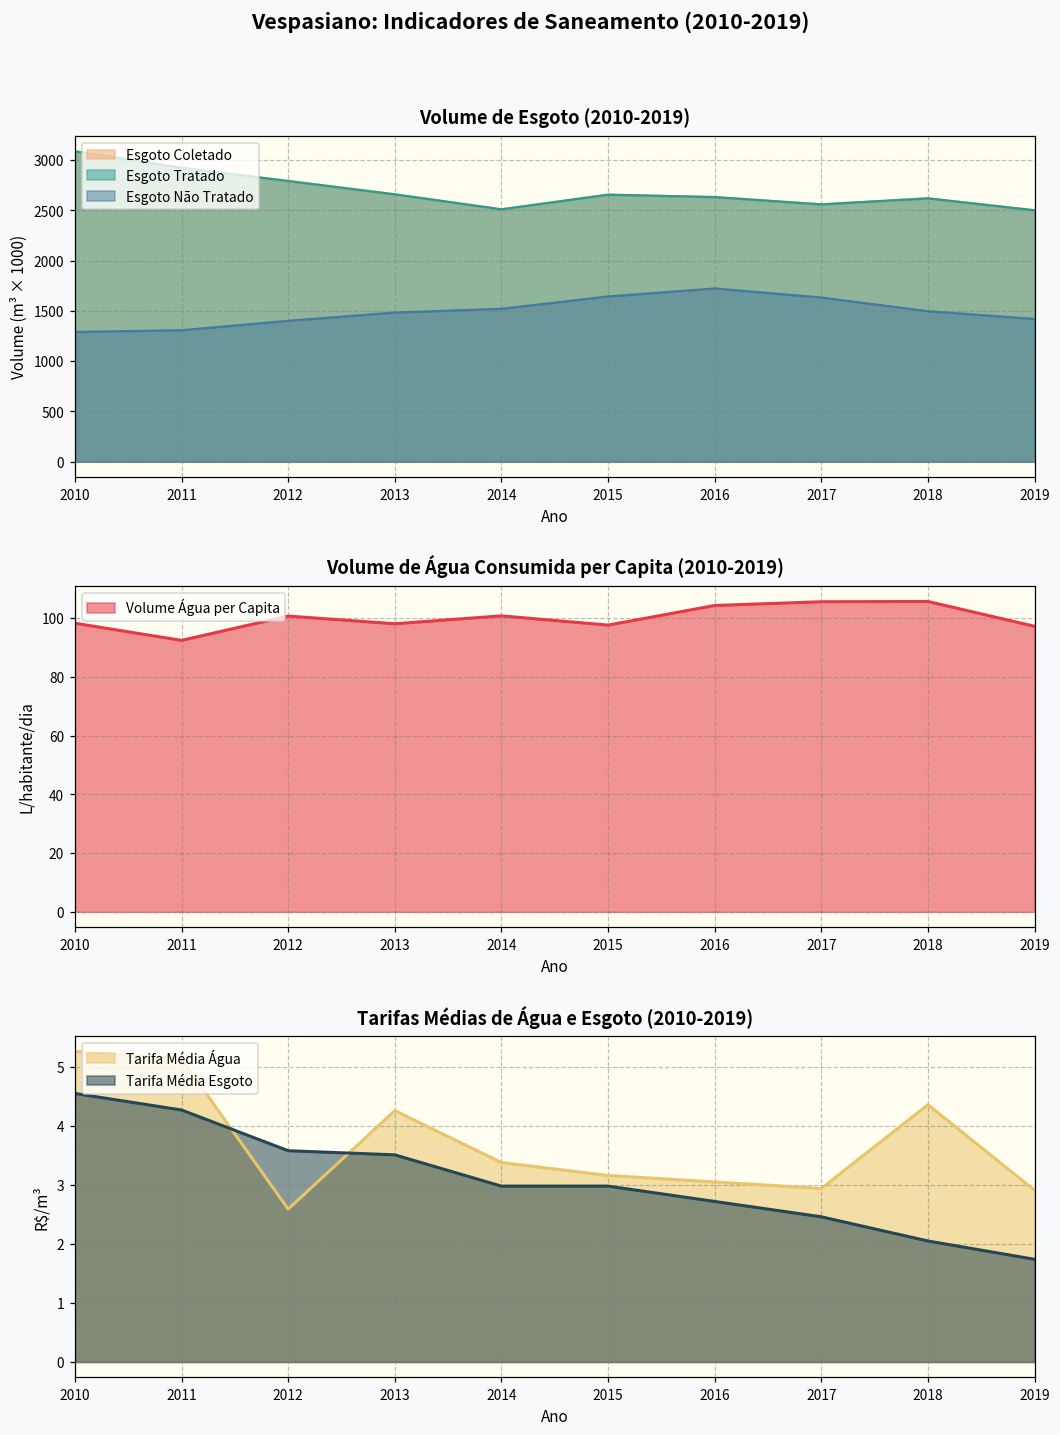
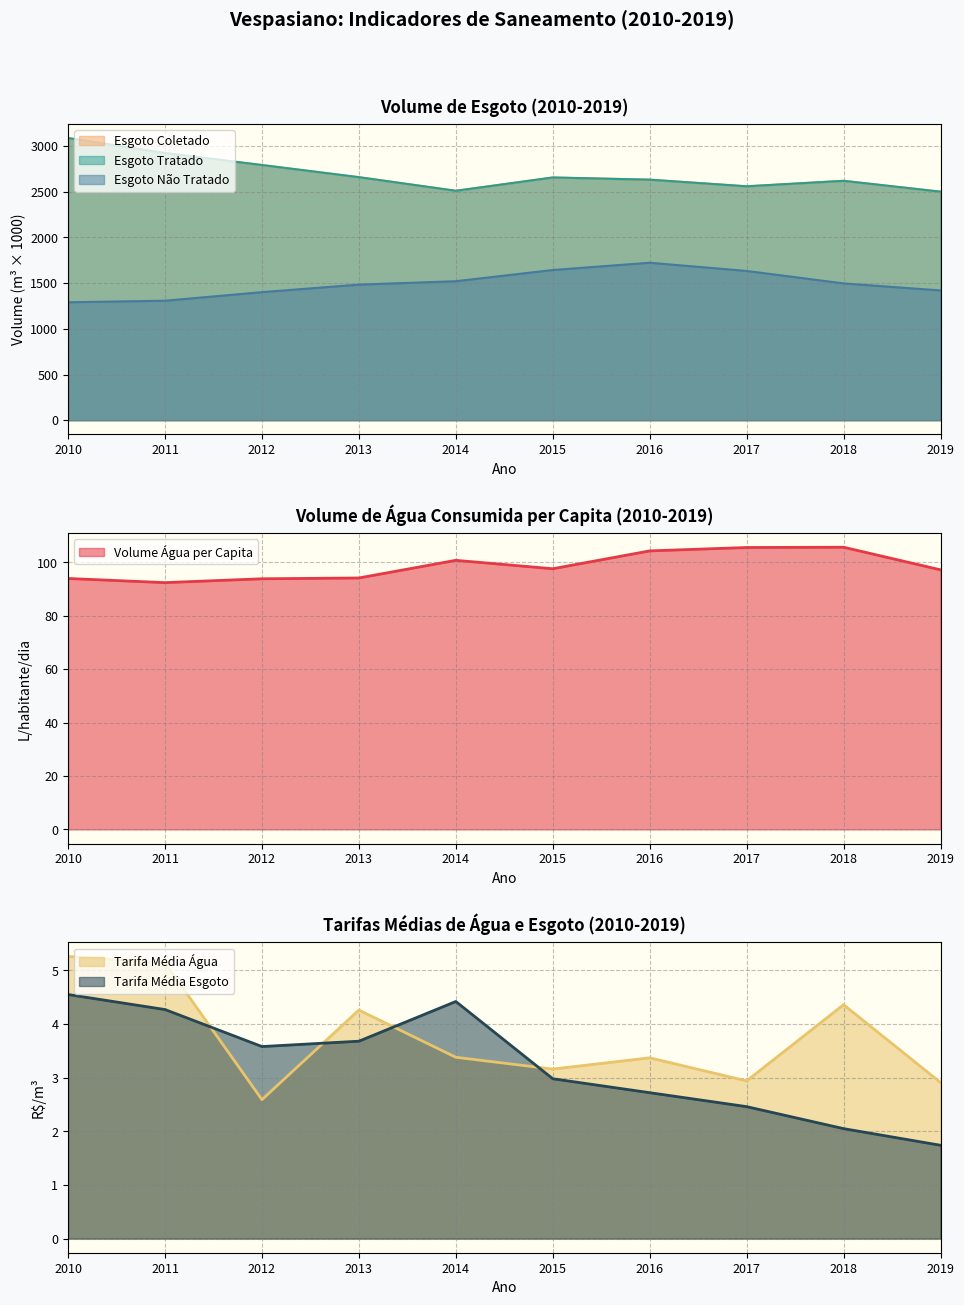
  {
    "Volume de Água Consumida per Capita (2010-2019)": {
-     "2010": 98,
+     "2010": 94,
      "2011": 92,
-     "2012": 101,
-     "2013": 98,
+     "2012": 94,
+     "2013": 94,
      "2014": 101,
      "2015": 98,
      "2016": 104,
      "2017": 106,
      "2018": 106,
      "2019": 97
    },
    "Tarifas Médias de Água e Esgoto (2010-2019)": {
      "Tarifa Média Água": {
        "2010": 5.3,
        "2012": 2.6,
        "2013": 4.3,
        "2014": 3.4,
        "2015": 3.2,
-       "2016": 3.1,
+       "2016": 3.4,
        "2017": 2.9,
        "2018": 4.4,
        "2019": 2.9
      },
      "Tarifa Média Esgoto": {
        "2010": 4.6,
        "2011": 4.3,
        "2012": 3.6,
-       "2013": 3.5,
-       "2014": 3.0,
+       "2013": 3.7,
+       "2014": 4.4,
        "2015": 3.0,
        "2016": 2.7,
        "2017": 2.5,
        "2018": 2.1,
        "2019": 1.7
      }
    }
  }
